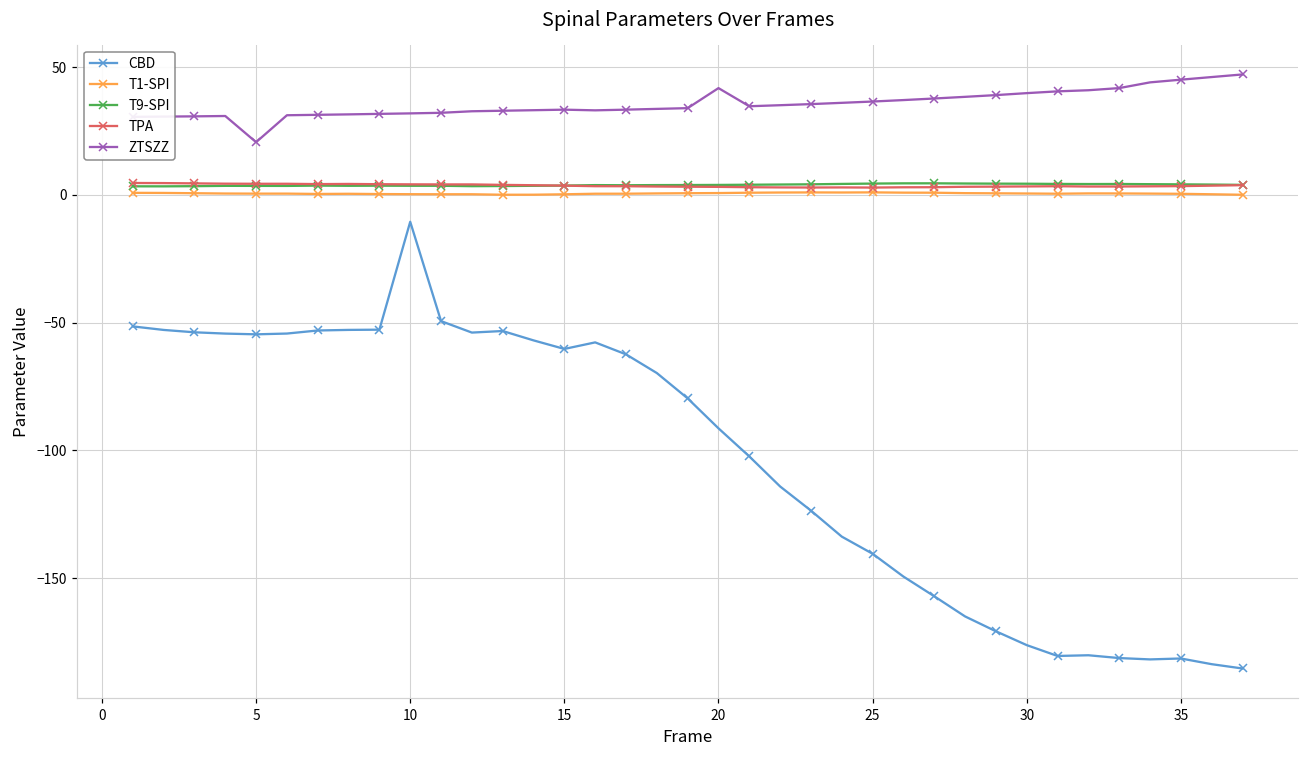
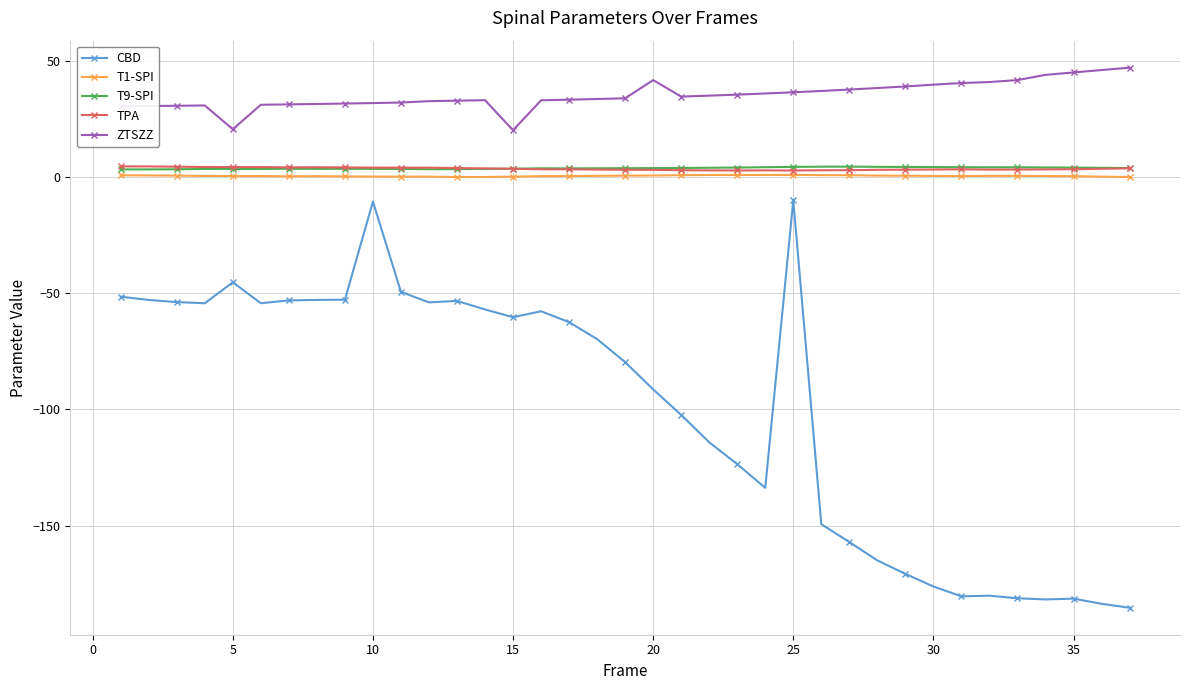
  {
    "CBD": {
-     "5": -55,
+     "5": -45,
      "10": -11,
      "15": -60,
      "20": -91,
-     "25": -140,
+     "25": -10,
      "30": -176,
      "35": -181
    },
    "T1-SPI": {
      "5": 0,
      "10": 0,
      "15": 0,
      "20": 1,
      "25": 1,
      "30": 1,
      "35": 0
    },
    "T9-SPI": {
      "25": 4
    },
    "TPA": {
      "25": 3
    },
    "ZTSZZ": {
      "5": 21,
      "10": 32,
-     "15": 33,
+     "15": 20,
      "20": 42,
      "25": 37,
      "30": 40,
      "35": 45
    }
  }
